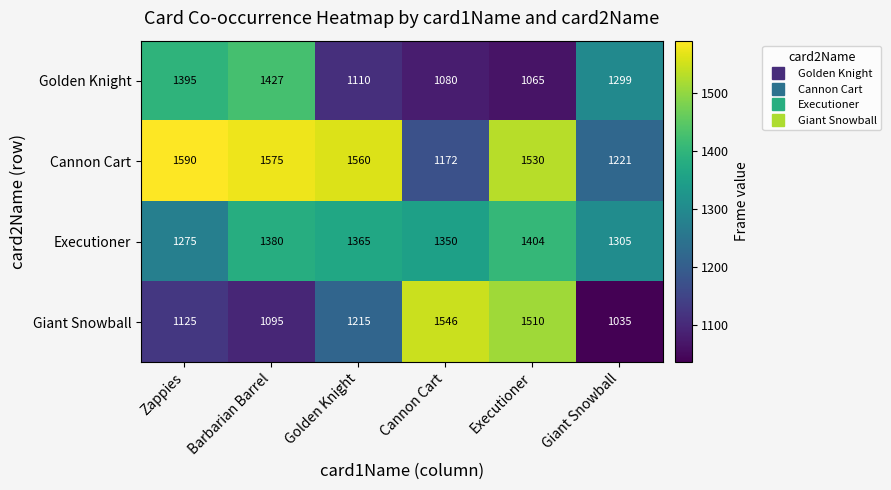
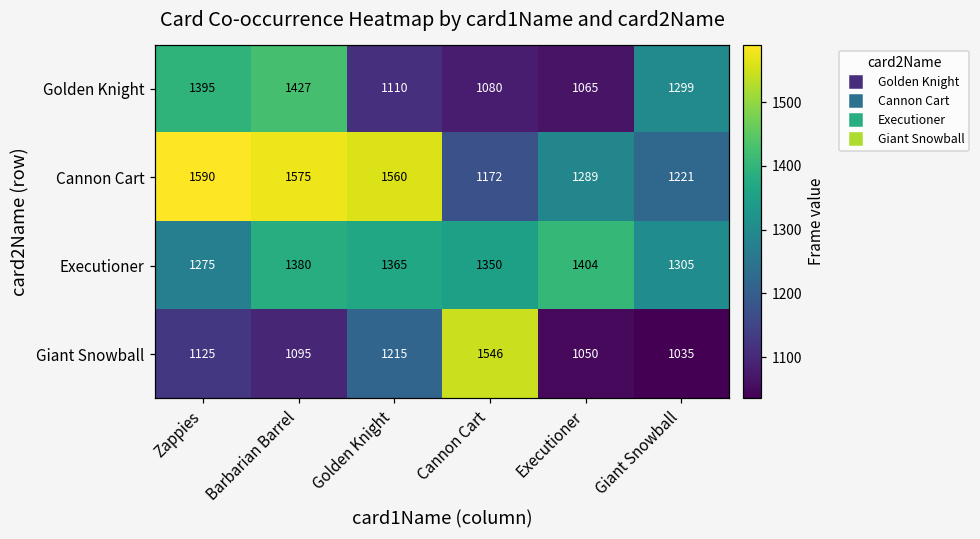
  {
    "Golden Knight": {
      "Zappies": 1395,
      "Barbarian Barrel": 1427,
      "Golden Knight": 1110,
      "Cannon Cart": 1080,
      "Executioner": 1065,
      "Giant Snowball": 1299
    },
    "Cannon Cart": {
      "Zappies": 1590,
      "Barbarian Barrel": 1575,
      "Golden Knight": 1560,
      "Cannon Cart": 1172,
-     "Executioner": 1530,
+     "Executioner": 1289,
      "Giant Snowball": 1221
    },
    "Executioner": {
      "Zappies": 1275,
      "Barbarian Barrel": 1380,
      "Golden Knight": 1365,
      "Cannon Cart": 1350,
      "Executioner": 1404,
      "Giant Snowball": 1305
    },
    "Giant Snowball": {
      "Zappies": 1125,
      "Barbarian Barrel": 1095,
      "Golden Knight": 1215,
      "Cannon Cart": 1546,
-     "Executioner": 1510,
+     "Executioner": 1050,
      "Giant Snowball": 1035
    }
  }
